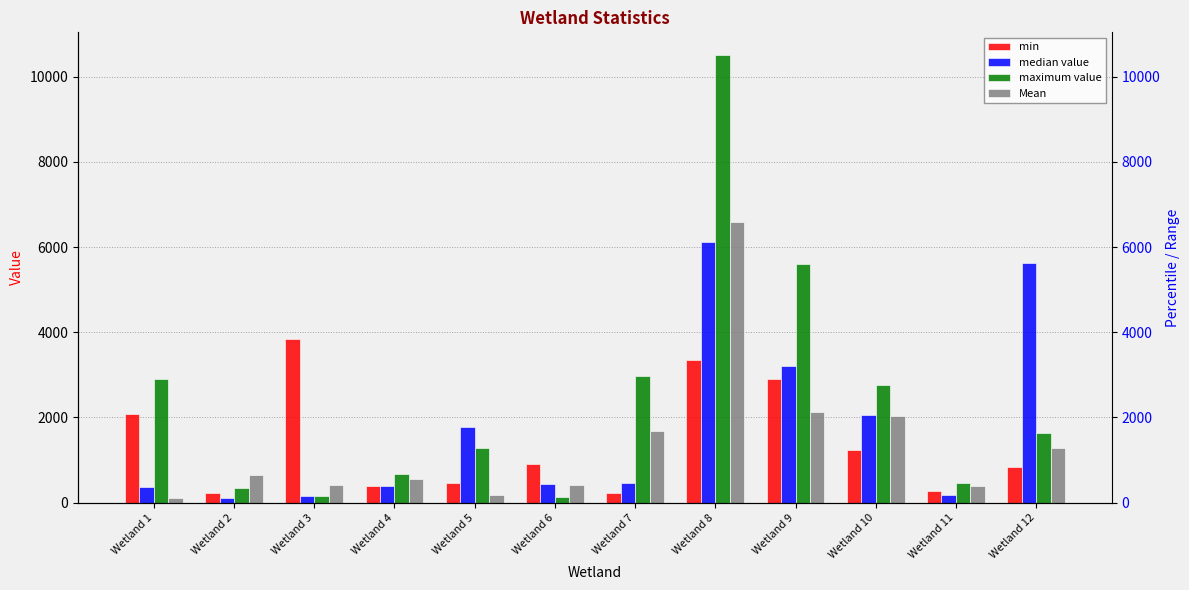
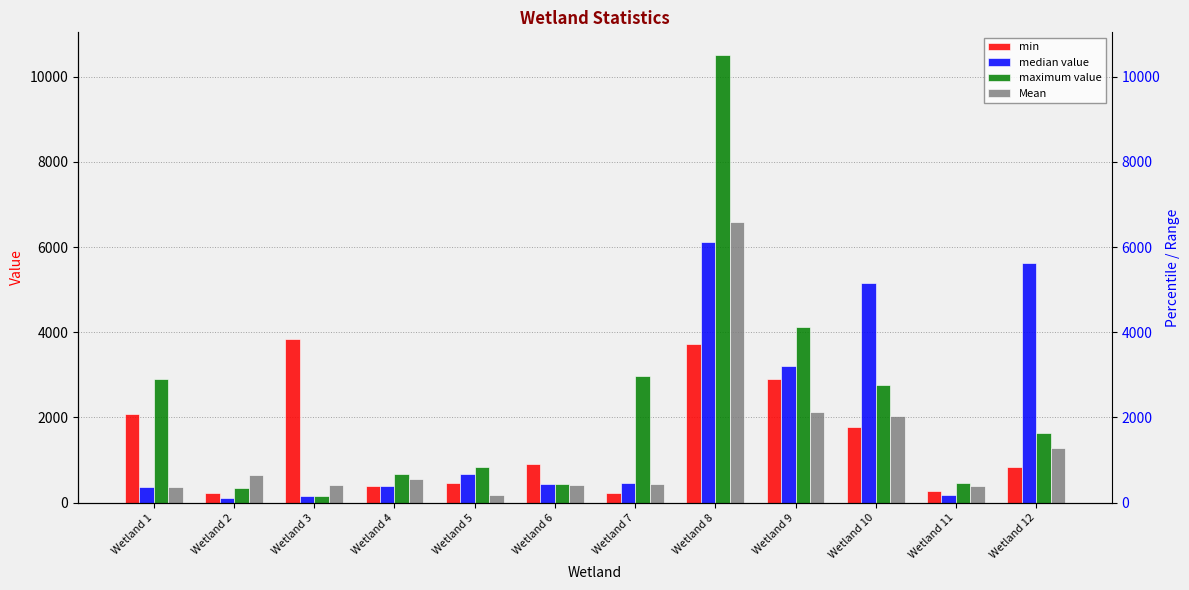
  {
    "min": {
      "Wetland 1": 2100,
      "Wetland 2": 200,
      "Wetland 3": 3800,
      "Wetland 4": 400,
      "Wetland 5": 500,
      "Wetland 6": 900,
      "Wetland 7": 200,
-     "Wetland 8": 3400,
+     "Wetland 8": 3700,
      "Wetland 9": 2900,
-     "Wetland 10": 1200,
+     "Wetland 10": 1800,
      "Wetland 11": 300,
      "Wetland 12": 800
    },
    "median value": {
      "Wetland 1": 400,
      "Wetland 2": 100,
      "Wetland 3": 200,
      "Wetland 4": 400,
-     "Wetland 5": 1800,
+     "Wetland 5": 700,
      "Wetland 6": 400,
      "Wetland 7": 500,
      "Wetland 8": 6100,
      "Wetland 9": 3200,
-     "Wetland 10": 2100,
+     "Wetland 10": 5200,
      "Wetland 11": 200,
      "Wetland 12": 5600
    },
    "maximum value": {
      "Wetland 1": 2900,
      "Wetland 2": 300,
      "Wetland 3": 100,
      "Wetland 4": 700,
-     "Wetland 5": 1300,
-     "Wetland 6": 100,
+     "Wetland 5": 800,
+     "Wetland 6": 400,
      "Wetland 7": 3000,
      "Wetland 8": 10500,
-     "Wetland 9": 5600,
+     "Wetland 9": 4100,
      "Wetland 10": 2800,
      "Wetland 11": 500,
      "Wetland 12": 1600
    },
    "Mean": {
-     "Wetland 1": 100,
+     "Wetland 1": 400,
      "Wetland 2": 700,
      "Wetland 3": 400,
      "Wetland 4": 600,
      "Wetland 5": 200,
      "Wetland 6": 400,
-     "Wetland 7": 1700,
+     "Wetland 7": 400,
      "Wetland 8": 6600,
      "Wetland 9": 2100,
      "Wetland 10": 2000,
      "Wetland 11": 400,
      "Wetland 12": 1300
    }
  }
